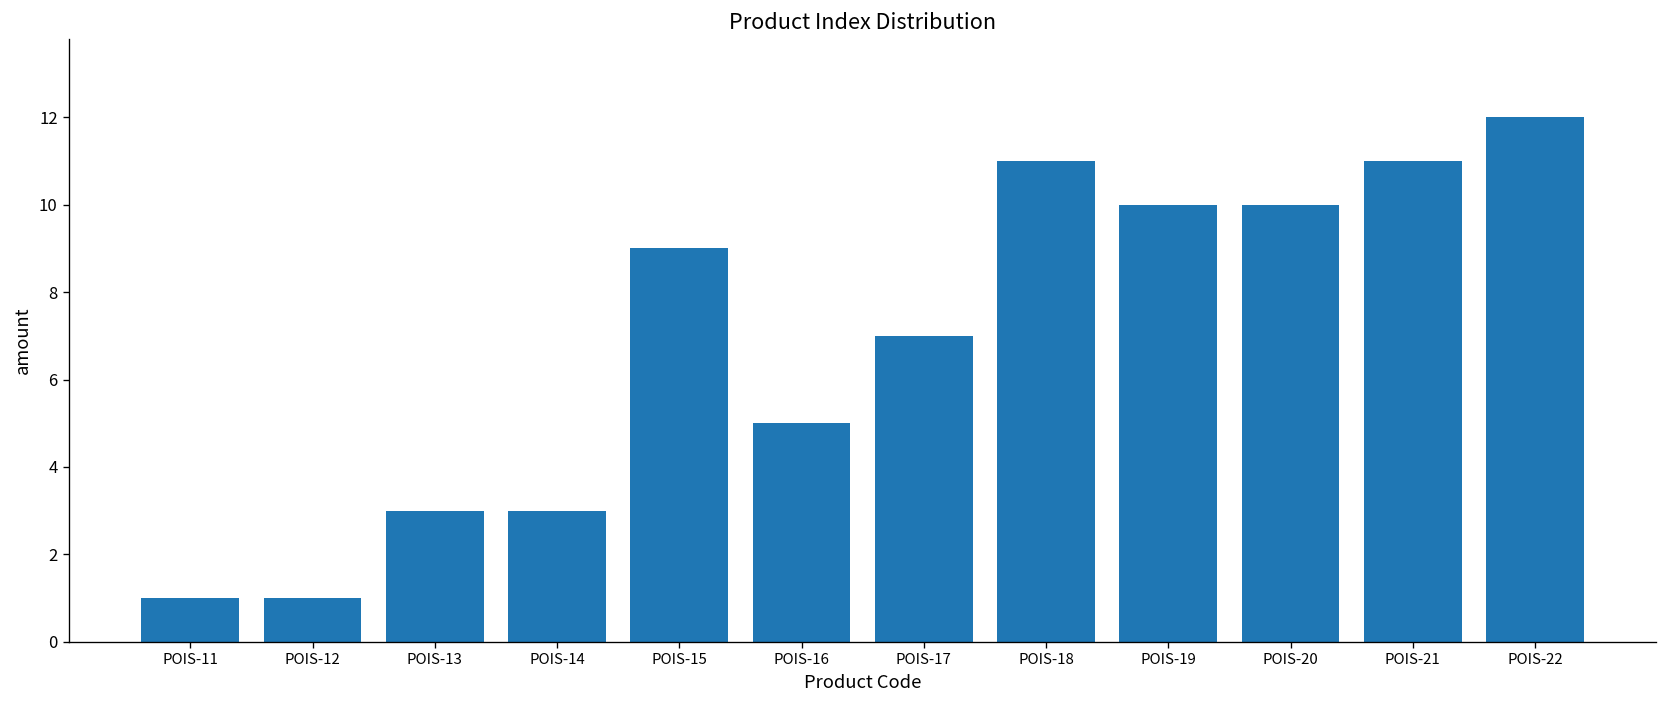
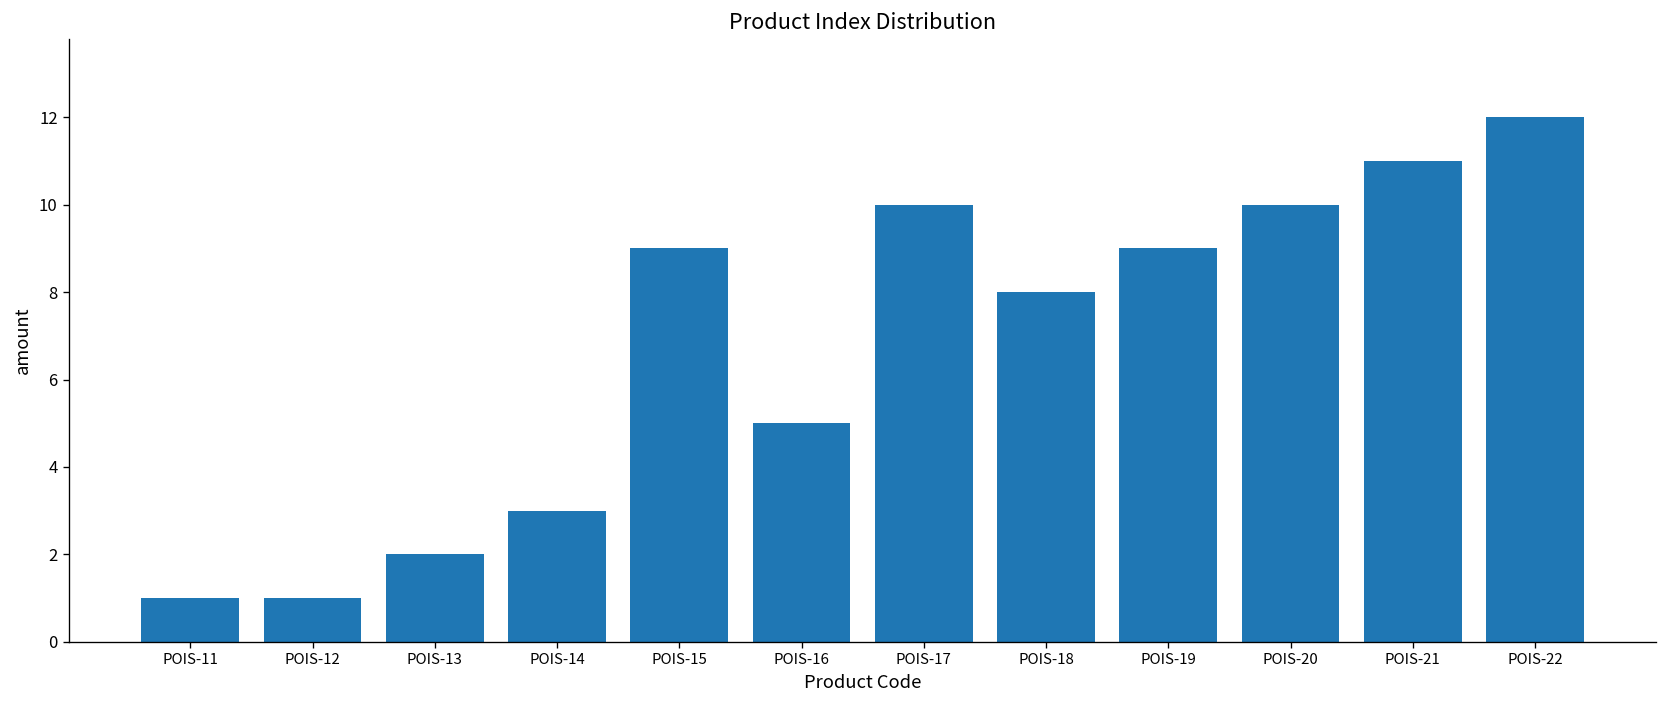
  {
    "POIS-11": 1,
    "POIS-12": 1,
-   "POIS-13": 3,
+   "POIS-13": 2,
    "POIS-14": 3,
    "POIS-15": 9,
    "POIS-16": 5,
-   "POIS-17": 7,
-   "POIS-18": 11,
-   "POIS-19": 10,
+   "POIS-17": 10,
+   "POIS-18": 8,
+   "POIS-19": 9,
    "POIS-20": 10,
    "POIS-21": 11,
    "POIS-22": 12
  }
